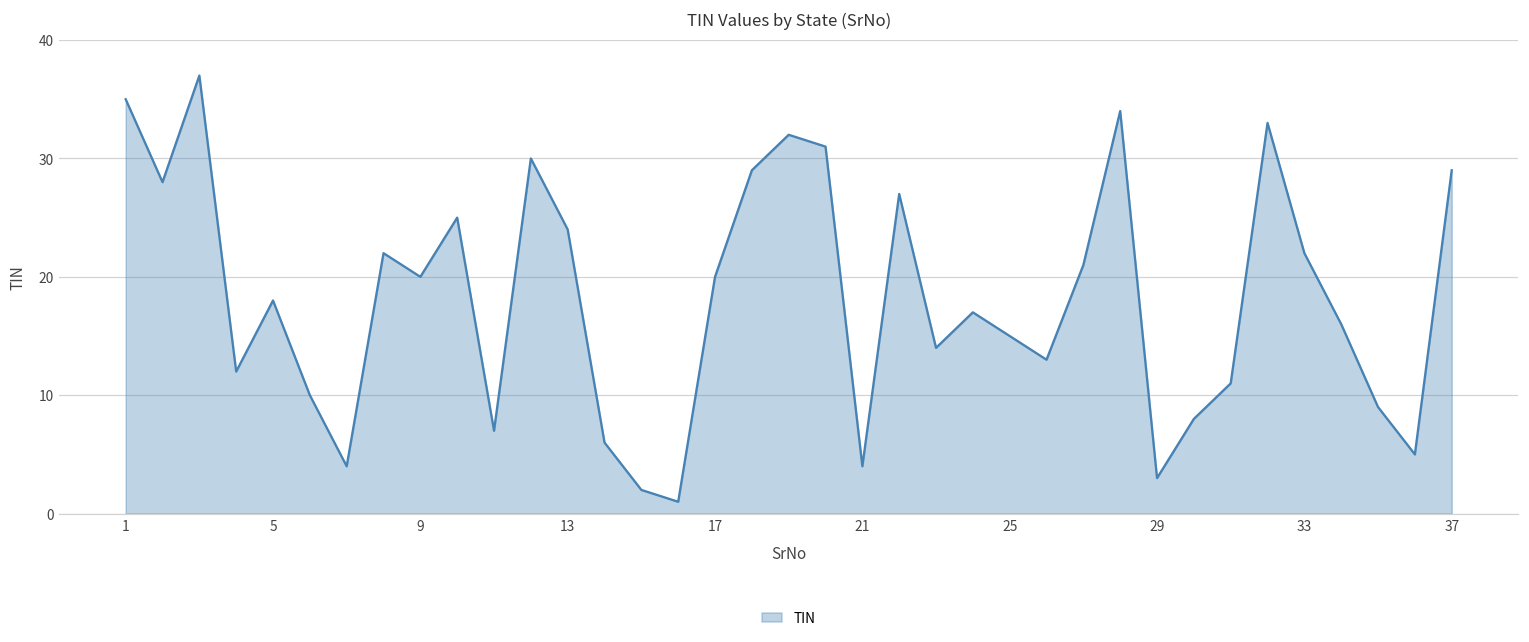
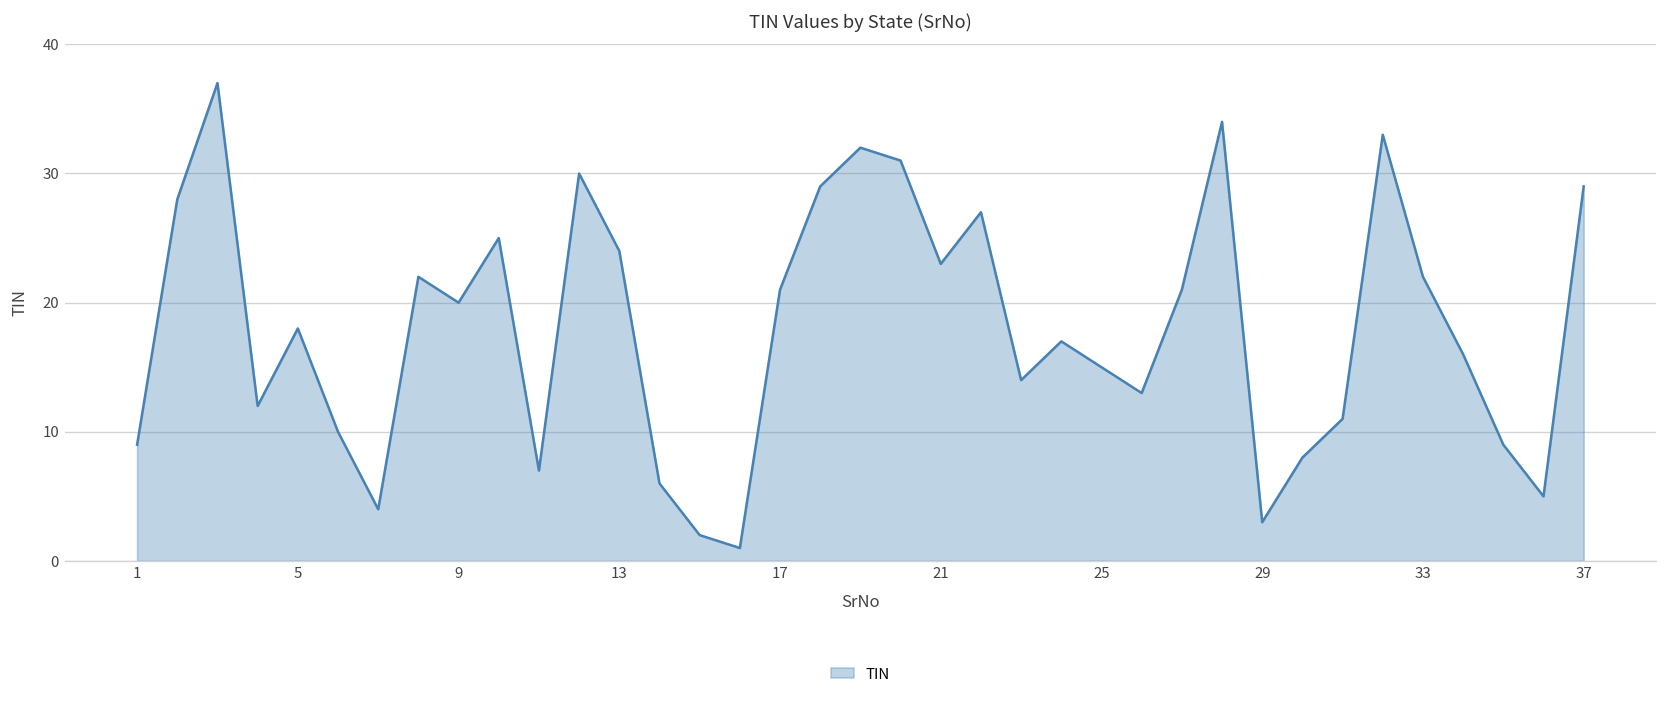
  {
-   "1": 35,
+   "1": 9,
    "5": 18,
    "9": 20,
    "13": 24,
-   "17": 20,
-   "21": 4,
+   "17": 21,
+   "21": 23,
    "25": 15,
    "29": 3,
    "33": 22,
    "37": 29
  }
